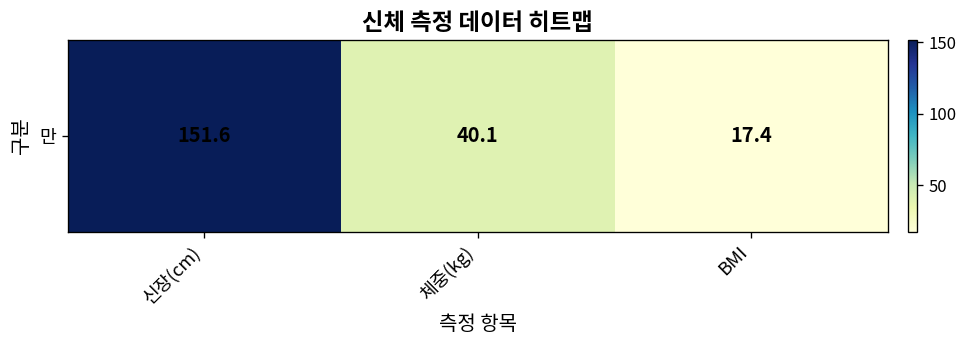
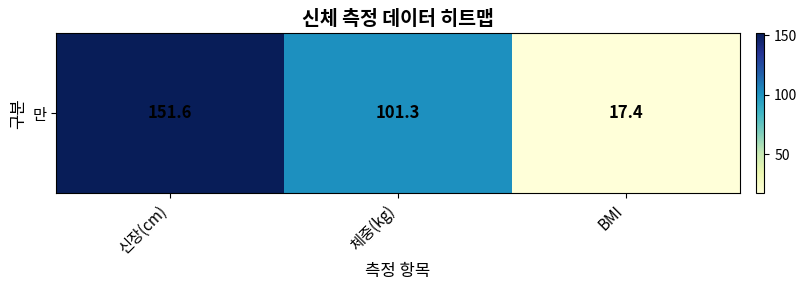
  {
    "만": {
      "신장(cm)": 151.6,
-     "체중(kg)": 40.1,
+     "체중(kg)": 101.3,
      "BMI": 17.4
    }
  }
